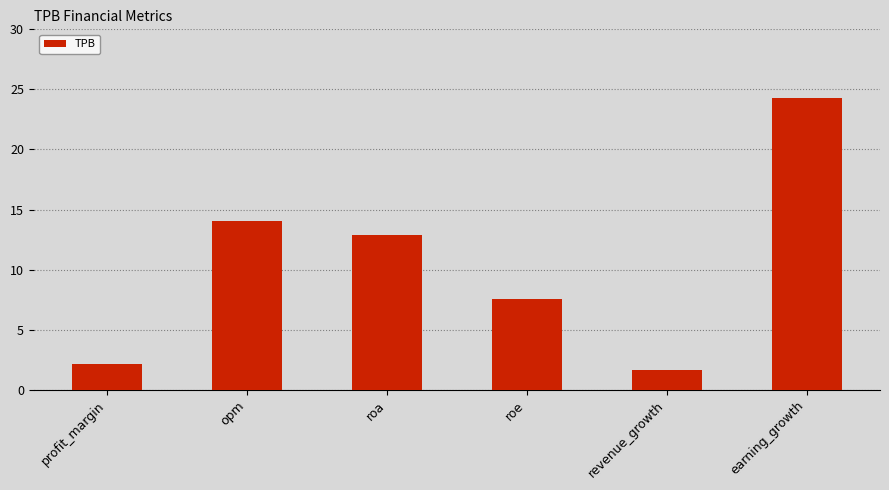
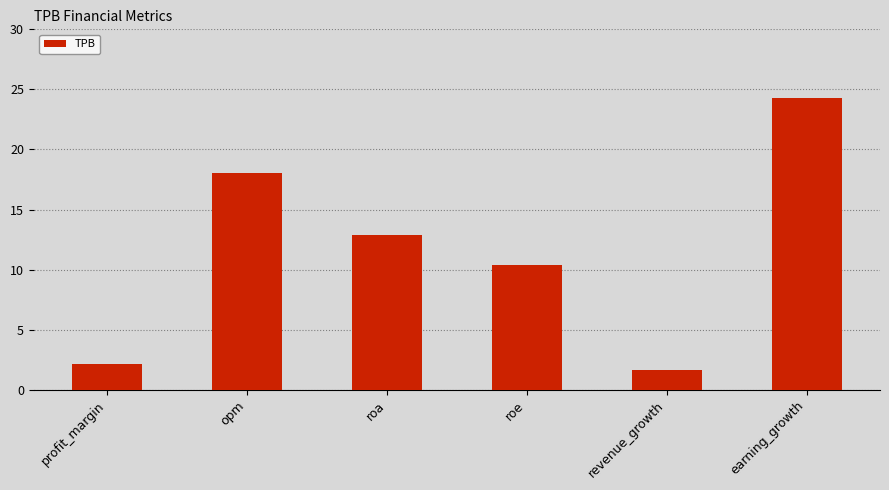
  {
    "profit_margin": 2.1,
-   "opm": 14.0,
+   "opm": 18.1,
    "roa": 12.9,
-   "roe": 7.6,
+   "roe": 10.4,
    "revenue_growth": 1.6,
    "earning_growth": 24.3
  }
